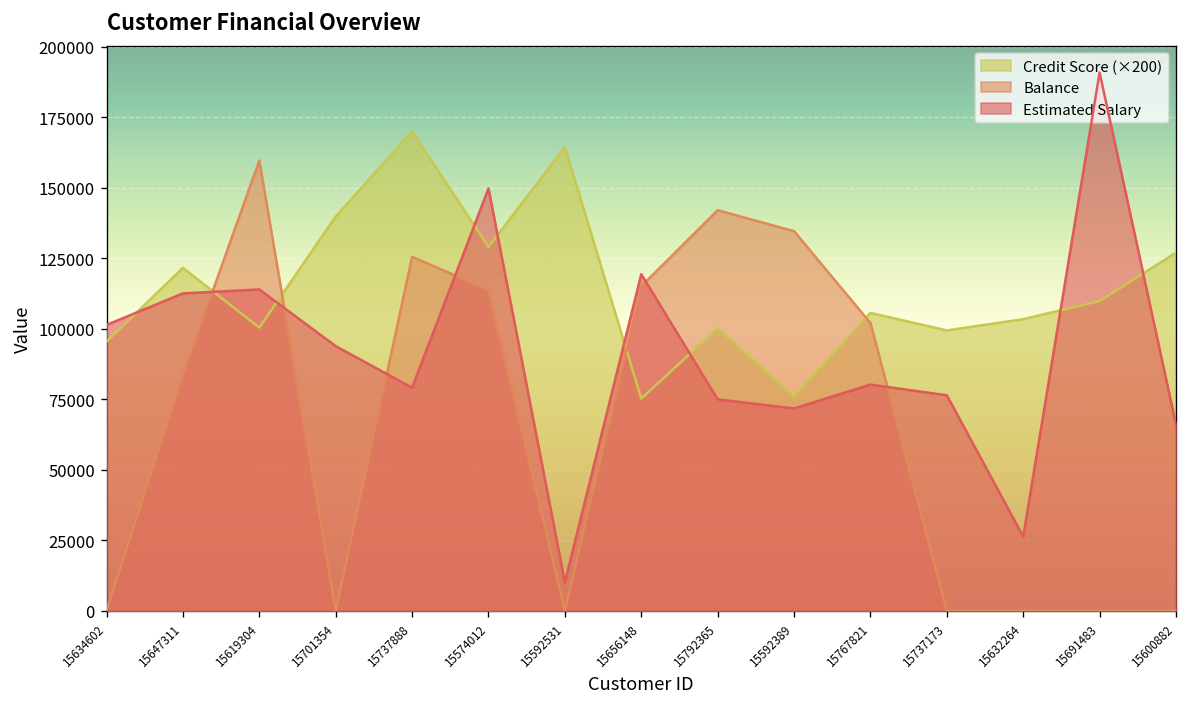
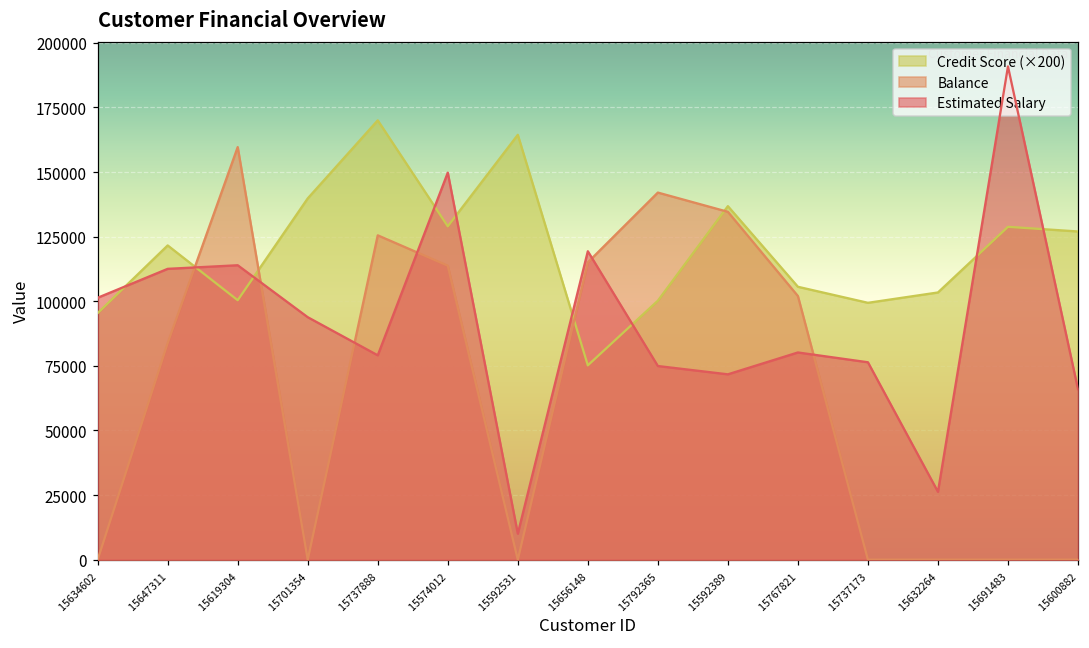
  {
    "Credit Score (×200)": {
      "15634602": 95000,
      "15647311": 122000,
      "15619304": 100000,
      "15701354": 140000,
      "15737888": 170000,
      "15574012": 129000,
      "15592531": 164000,
      "15656148": 75000,
      "15792365": 100000,
-     "15592389": 76000,
+     "15592389": 137000,
      "15767821": 106000,
      "15737173": 99000,
      "15632264": 103000,
-     "15691483": 110000,
+     "15691483": 129000,
      "15600882": 127000
    }
  }
